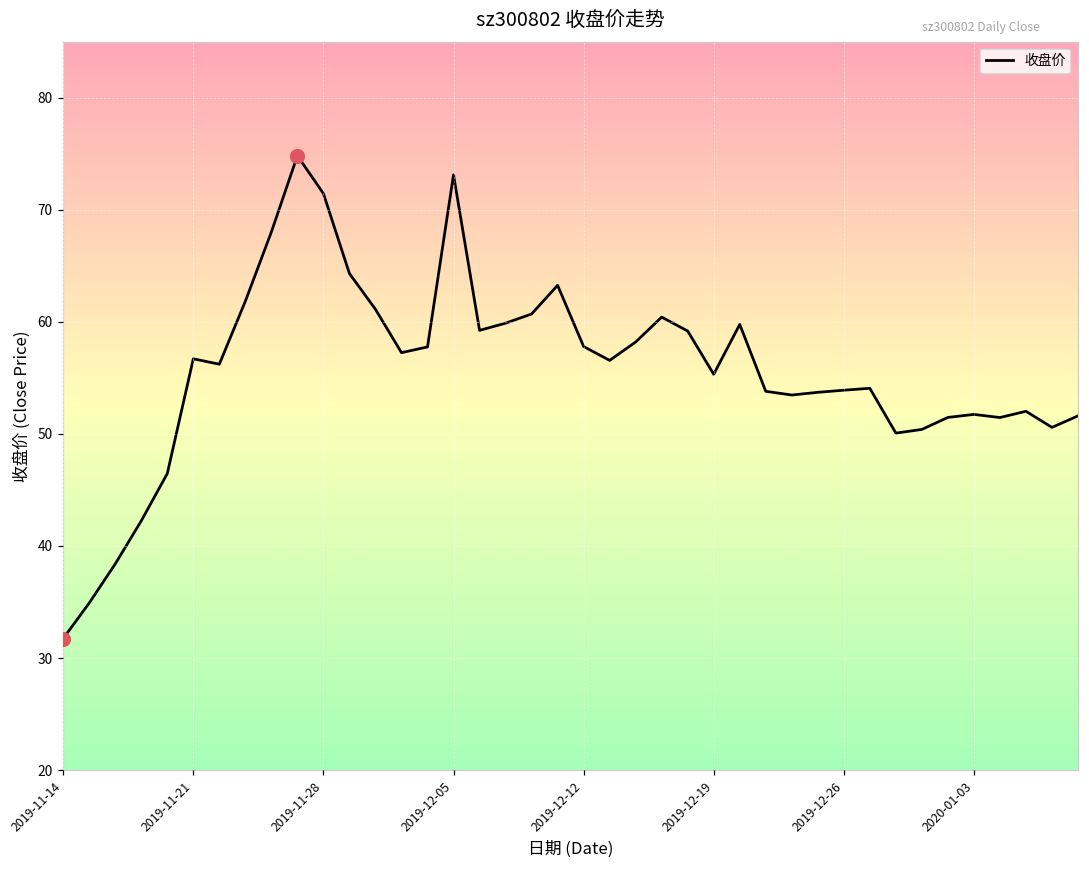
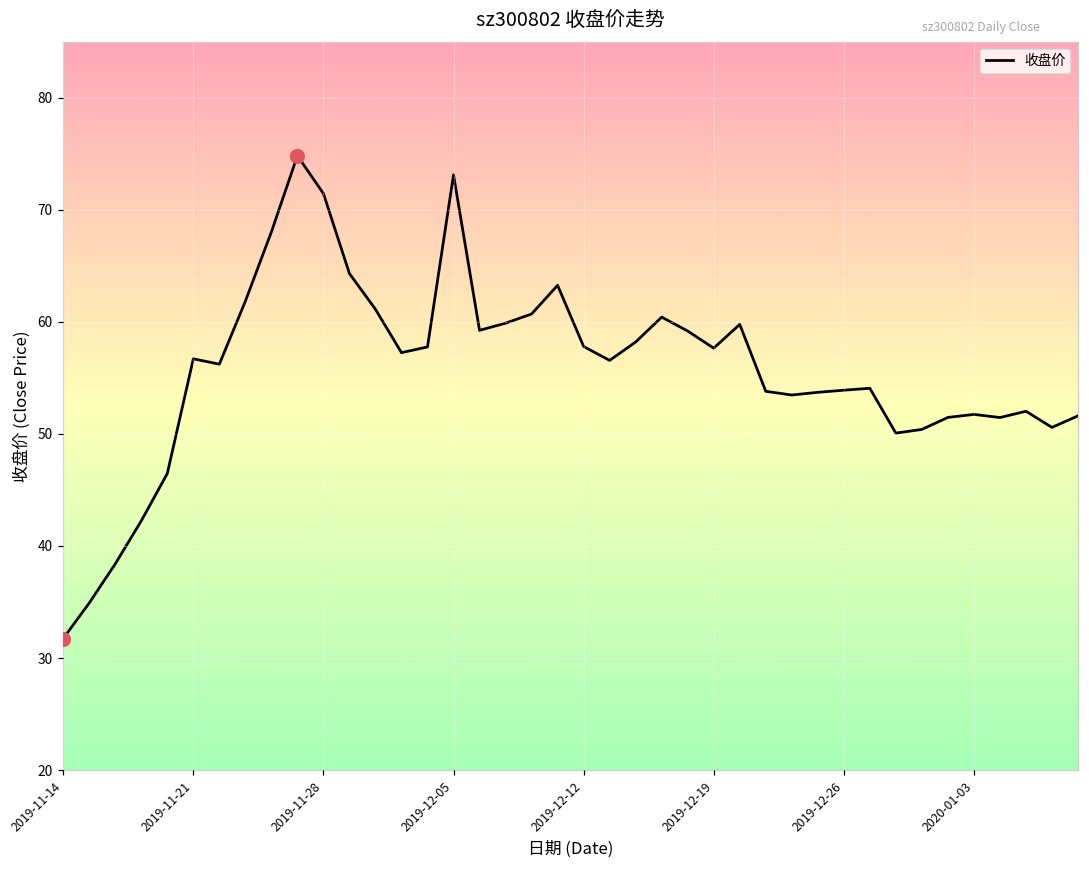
  {
    "收盘价": {
      "2019-11-21": 56.7,
      "2019-11-28": 71.5,
      "2019-12-05": 73.1,
      "2019-12-12": 57.8,
-     "2019-12-19": 55.3,
+     "2019-12-19": 57.7,
      "2019-12-26": 53.9,
      "2020-01-03": 51.7
    }
  }
